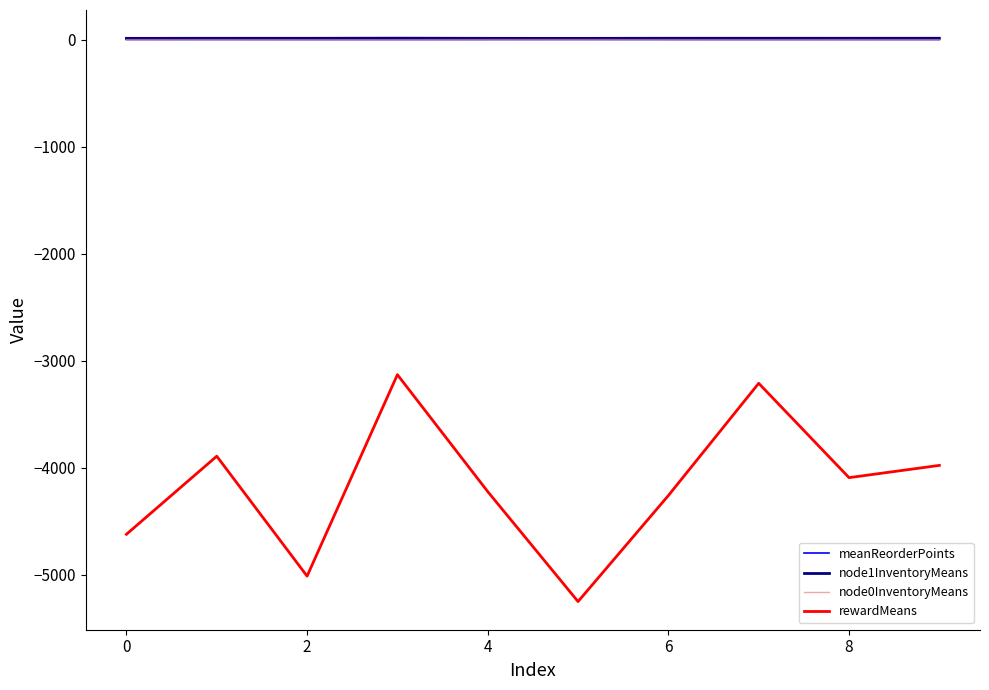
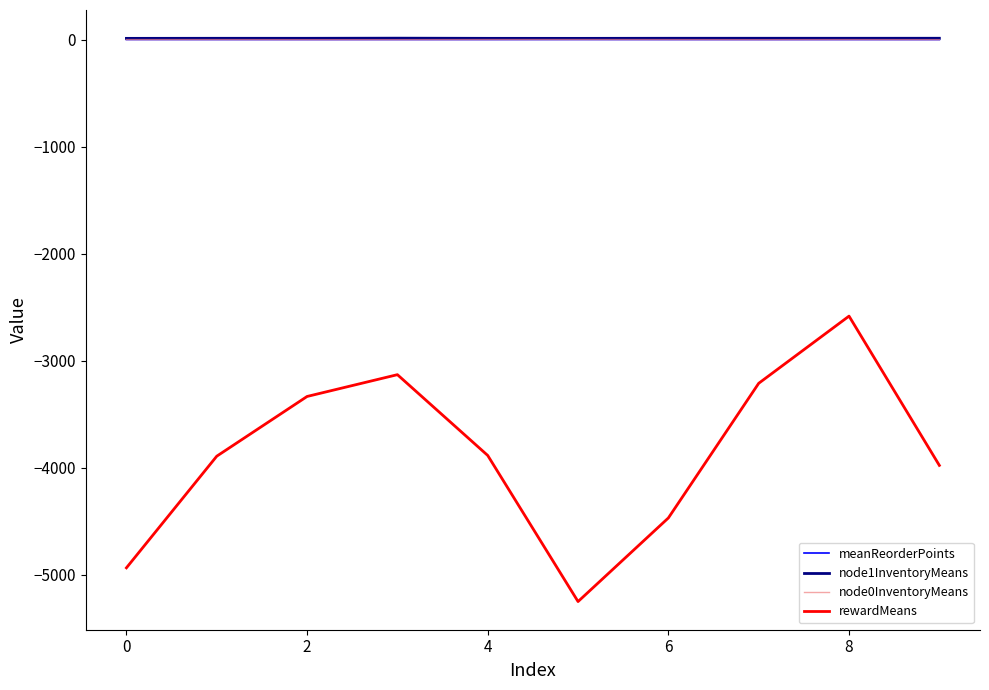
  {
    "rewardMeans": {
-     "0": -4620,
-     "2": -5010,
-     "4": -4220,
-     "6": -4260,
-     "8": -4090
+     "0": -4940,
+     "2": -3330,
+     "4": -3890,
+     "6": -4470,
+     "8": -2580
    }
  }
